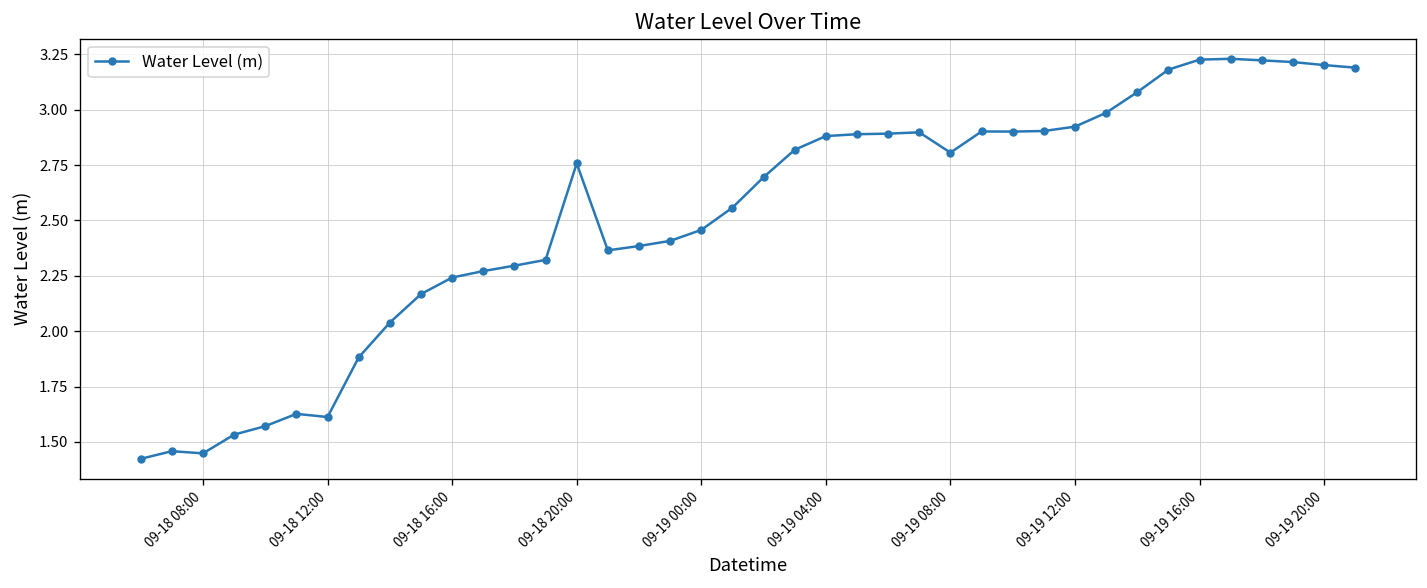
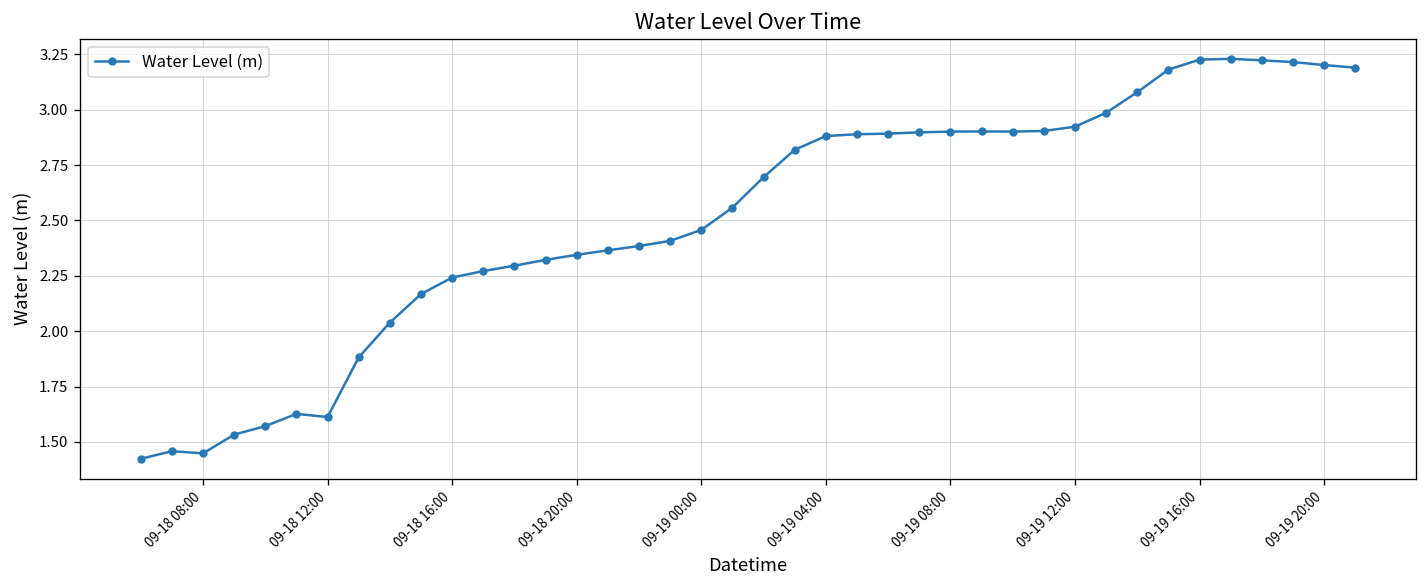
  {
    "09-18 08:00": 1.45,
    "09-18 12:00": 1.61,
    "09-18 16:00": 2.24,
-   "09-18 20:00": 2.76,
+   "09-18 20:00": 2.34,
    "09-19 00:00": 2.46,
    "09-19 04:00": 2.88,
-   "09-19 08:00": 2.81,
+   "09-19 08:00": 2.90,
    "09-19 12:00": 2.92,
    "09-19 16:00": 3.23,
    "09-19 20:00": 3.20
  }
